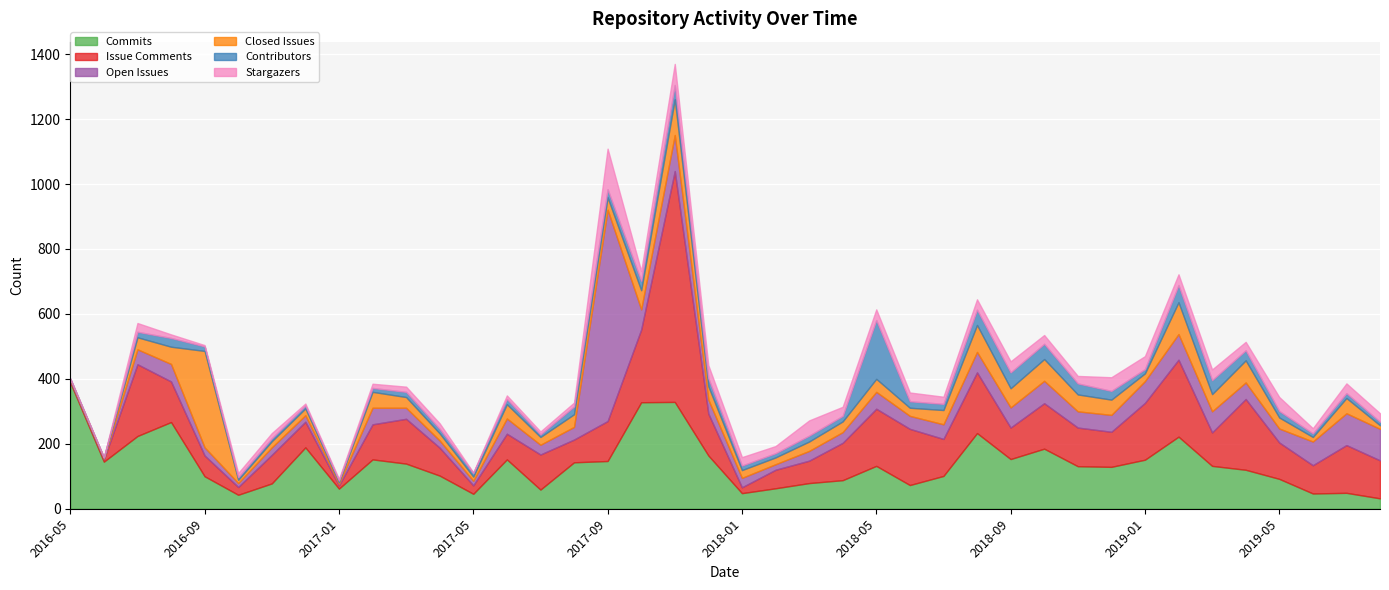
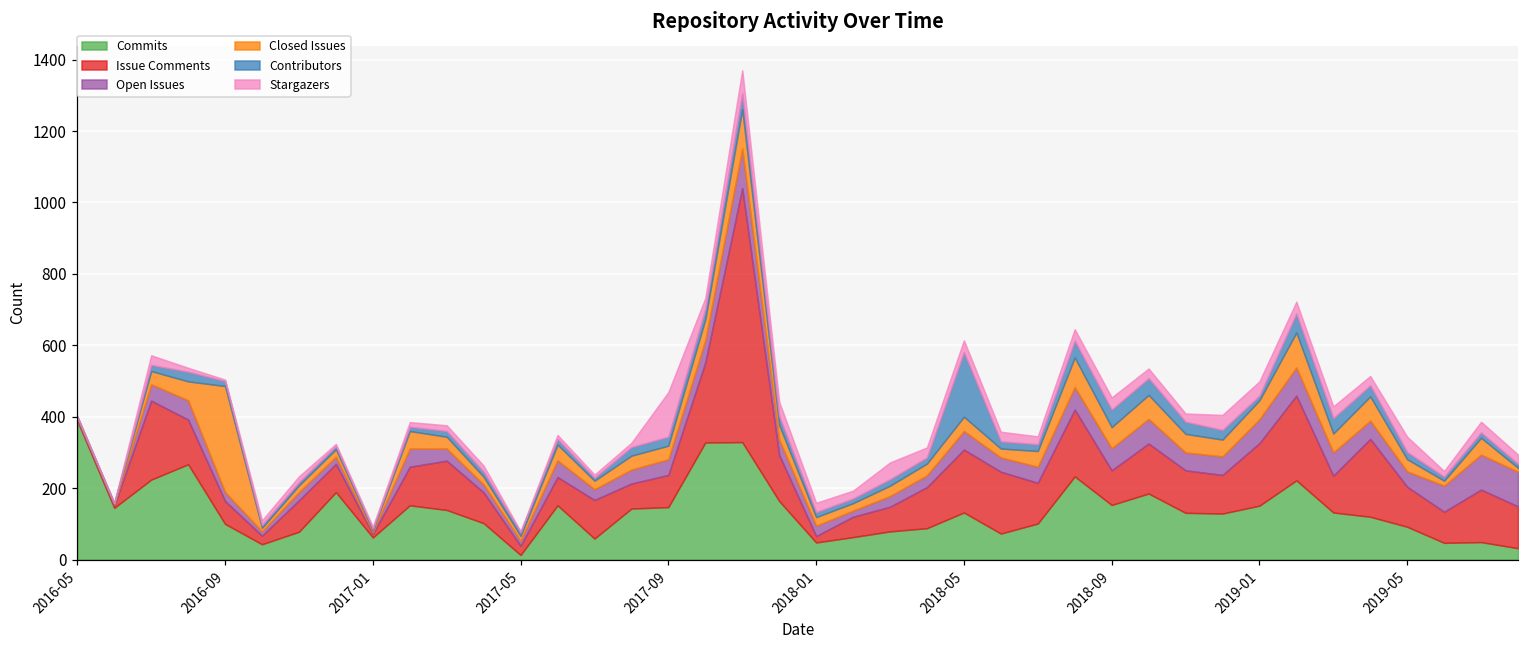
  {
    "Commits": {
      "2016-09": 100,
      "2017-01": 60,
-     "2017-05": 50,
+     "2017-05": 10,
      "2017-09": 150,
      "2018-01": 50,
      "2018-05": 130,
      "2018-09": 150,
      "2019-01": 150,
      "2019-05": 90
    },
    "Issue Comments": {
      "2016-09": 60,
      "2017-05": 30,
-     "2017-09": 120,
+     "2017-09": 90,
      "2018-01": 20,
      "2018-05": 180,
      "2018-09": 100,
      "2019-01": 180,
      "2019-05": 110
    },
    "Open Issues": {
      "2016-09": 30,
      "2017-05": 10,
-     "2017-09": 650,
+     "2017-09": 40,
      "2018-01": 30,
      "2018-05": 50,
      "2018-09": 60,
      "2019-01": 70,
      "2019-05": 40
    },
    "Closed Issues": {
      "2016-09": 300,
      "2017-05": 10,
      "2017-09": 40,
      "2018-01": 20,
      "2018-05": 40,
      "2018-09": 60,
-     "2019-01": 20,
+     "2019-01": 50,
      "2019-05": 30
    },
    "Contributors": {
      "2017-09": 30,
      "2018-01": 10,
      "2018-05": 180,
      "2018-09": 50,
      "2019-01": 10,
      "2019-05": 20
    },
    "Stargazers": {
      "2017-09": 130,
      "2018-01": 30,
      "2018-05": 30,
      "2018-09": 30,
      "2019-01": 40,
      "2019-05": 40
    }
  }
